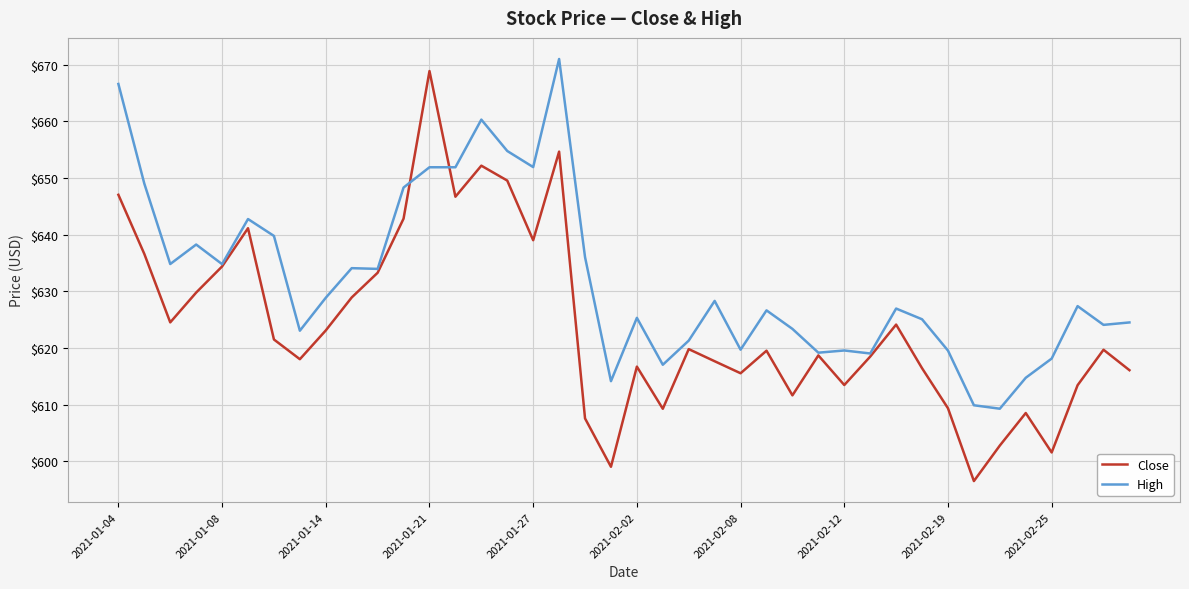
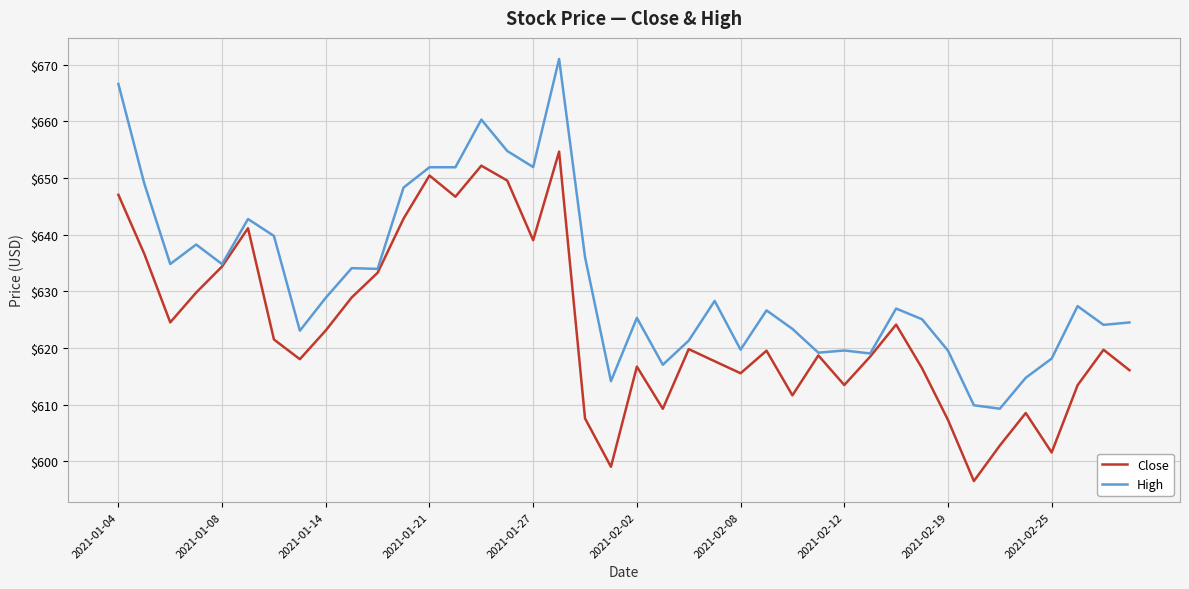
  {
    "Close": {
      "2021-01-04": "$647",
      "2021-01-14": "$623",
-     "2021-01-21": "$669",
+     "2021-01-21": "$650",
      "2021-01-27": "$639",
      "2021-02-02": "$617",
      "2021-02-08": "$616",
      "2021-02-12": "$613",
-     "2021-02-19": "$609",
+     "2021-02-19": "$607",
      "2021-02-25": "$602"
    },
    "High": {
      "2021-01-04": "$667",
      "2021-01-14": "$629",
      "2021-01-21": "$652",
      "2021-01-27": "$652",
      "2021-02-02": "$625",
      "2021-02-08": "$620",
      "2021-02-12": "$620",
      "2021-02-19": "$620",
      "2021-02-25": "$618"
    }
  }
